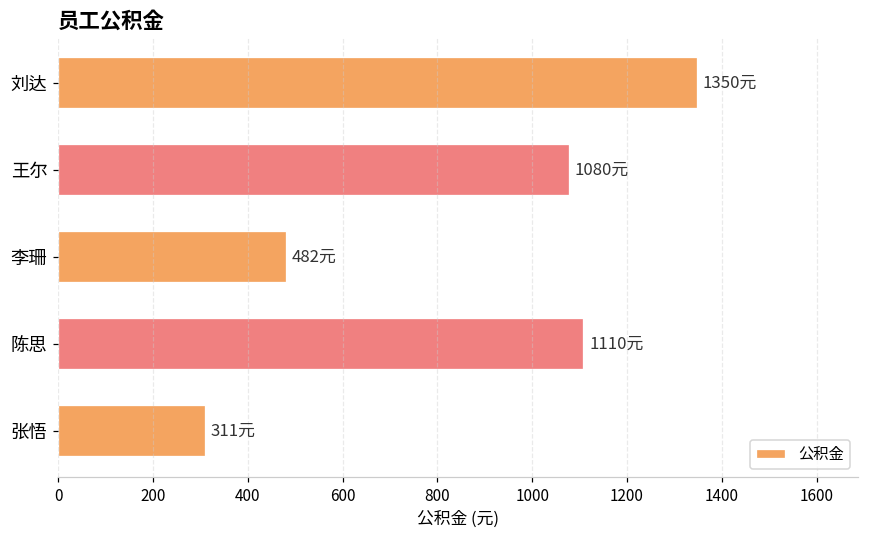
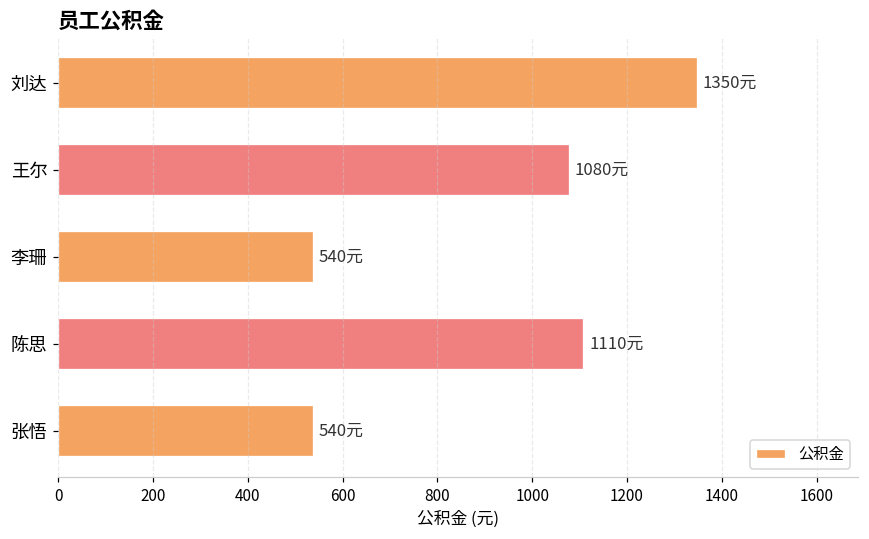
  {
    "刘达": "1350元",
    "王尔": "1080元",
-   "李珊": "482元",
+   "李珊": "540元",
    "陈思": "1110元",
-   "张悟": "311元"
+   "张悟": "540元"
  }
